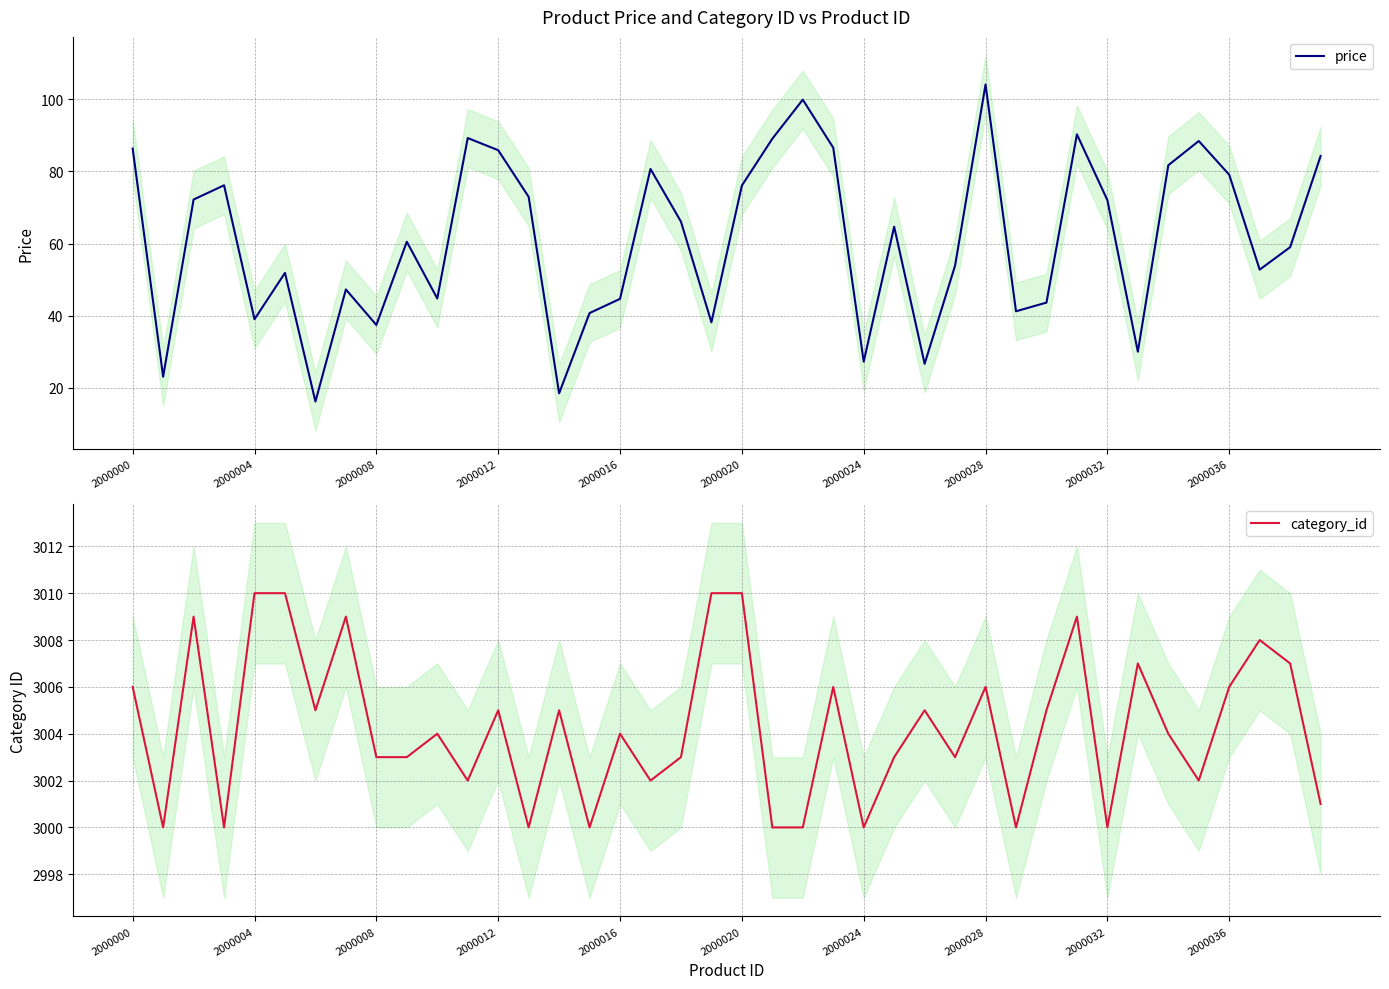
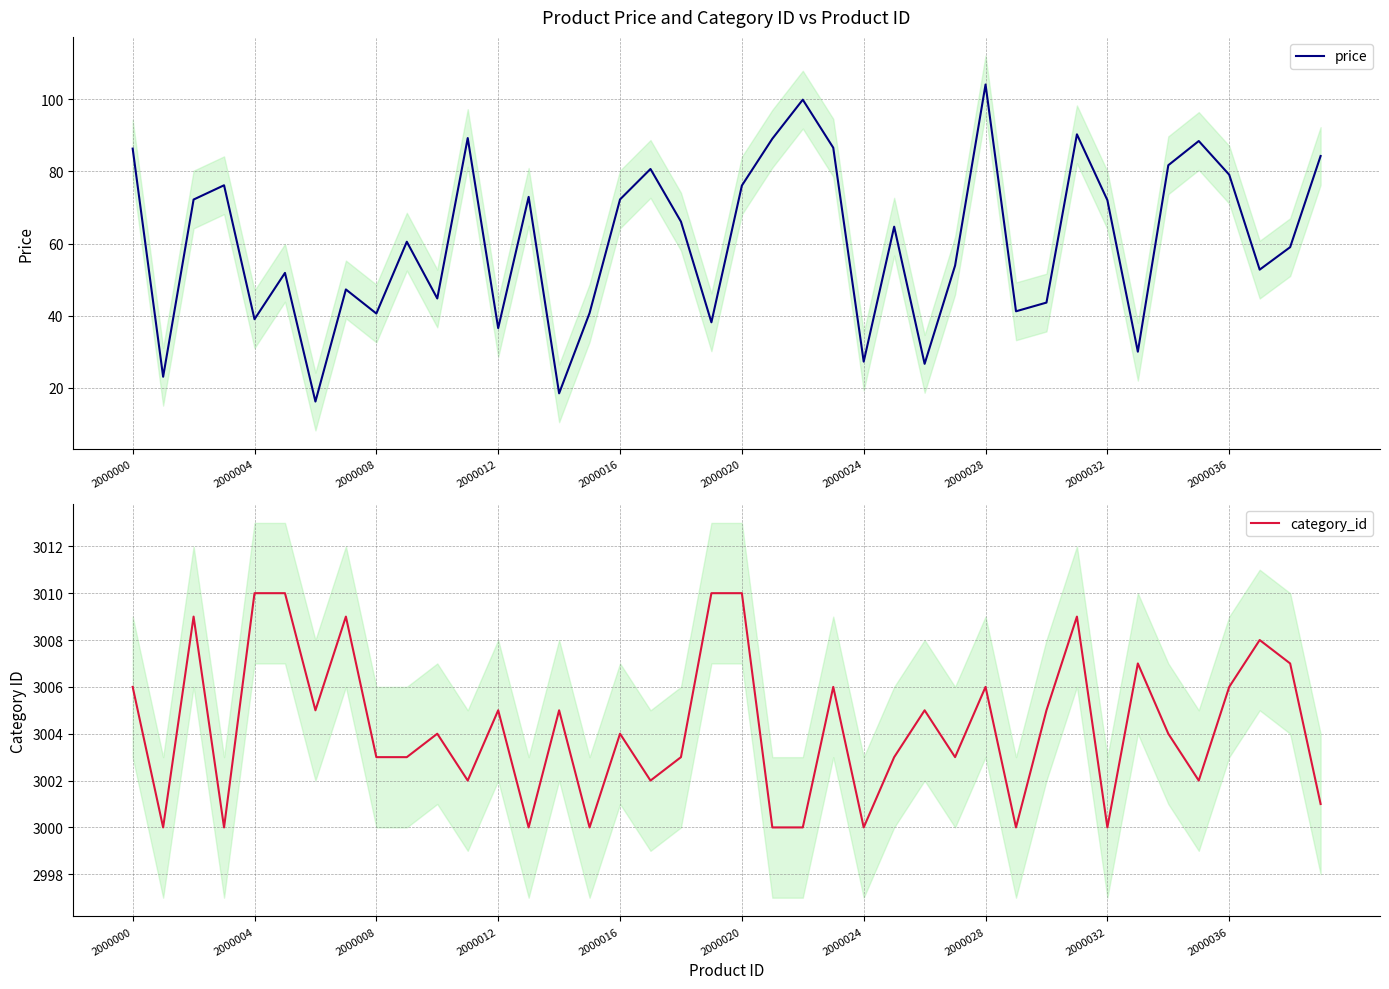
  {
    "Product Price and Category ID vs Product ID": {
      "price": {
        "2000000": 86,
        "2000004": 39,
-       "2000008": 37,
-       "2000012": 86,
-       "2000016": 45,
+       "2000008": 41,
+       "2000012": 37,
+       "2000016": 72,
        "2000020": 76,
        "2000024": 27,
        "2000028": 104,
        "2000032": 72,
        "2000036": 79
      }
    }
  }
